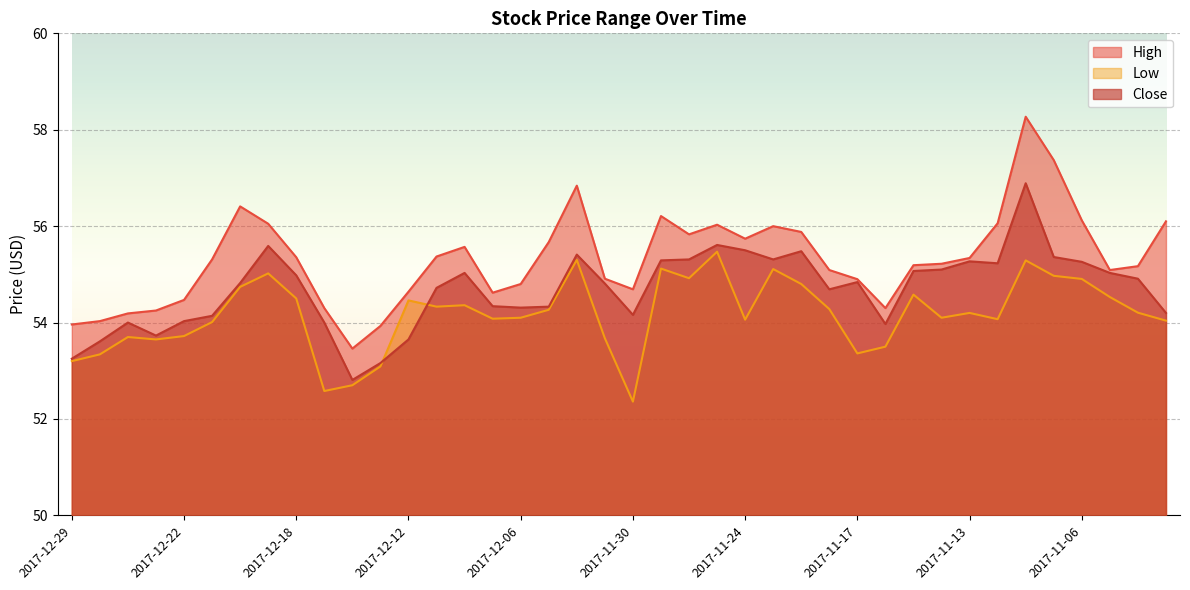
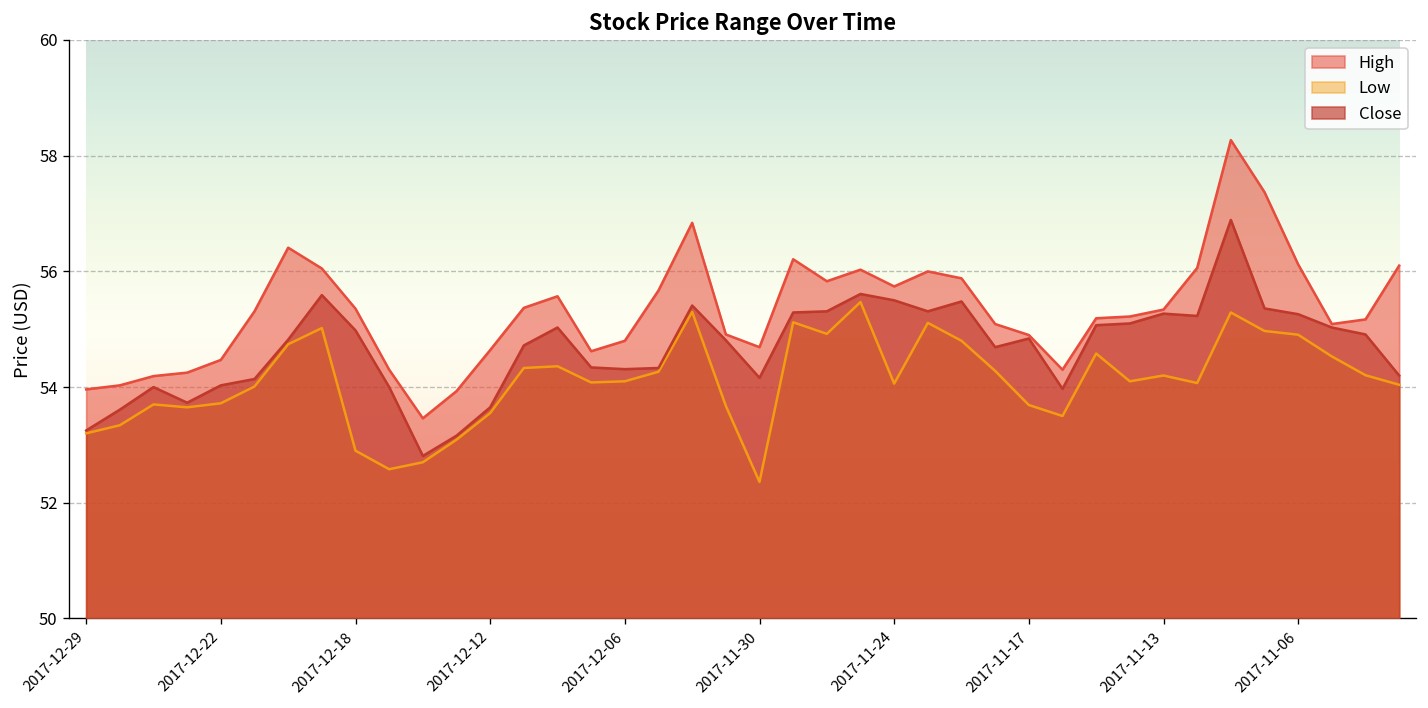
  {
    "Low": {
      "2017-12-22": 53.7,
-     "2017-12-18": 54.5,
-     "2017-12-12": 54.5,
+     "2017-12-18": 52.9,
+     "2017-12-12": 53.6,
      "2017-12-06": 54.1,
      "2017-11-30": 52.4,
      "2017-11-24": 54.1,
-     "2017-11-17": 53.4,
+     "2017-11-17": 53.7,
      "2017-11-13": 54.2,
      "2017-11-06": 54.9
    }
  }
